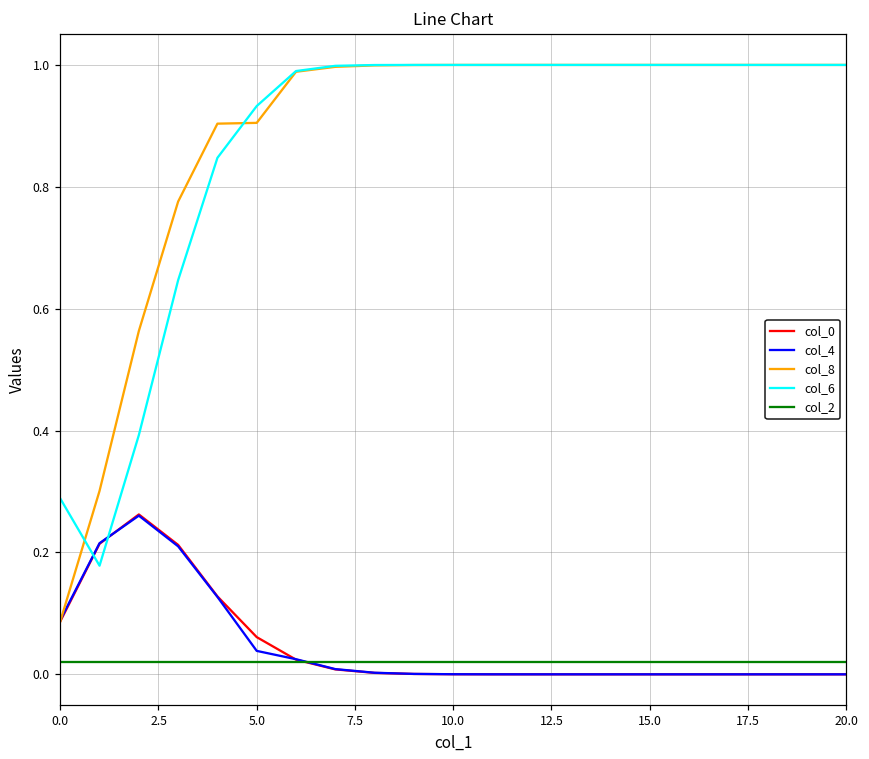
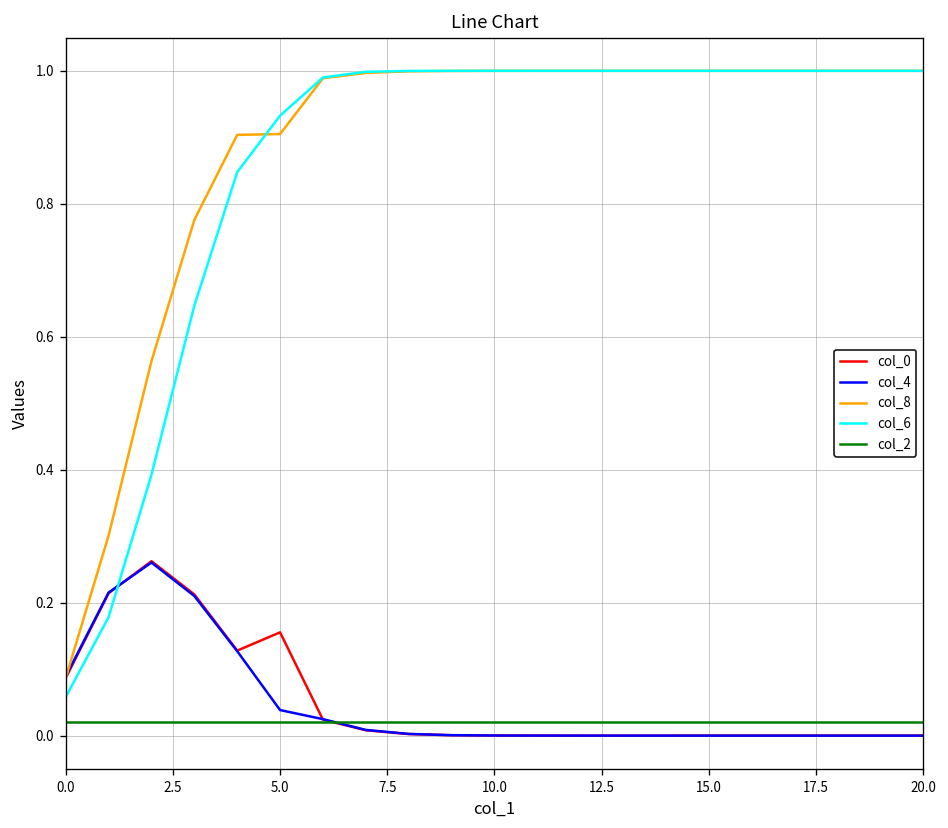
  {
    "col_0": {
-     "5.0": 0.06
+     "5.0": 0.16
    },
    "col_4": {
      "5.0": 0.04
    },
    "col_8": {
      "5.0": 0.90
    },
    "col_6": {
-     "0.0": 0.29,
+     "0.0": 0.06,
      "5.0": 0.93
    },
    "col_2": {
      "0.0": 0.02,
      "5.0": 0.02,
      "10.0": 0.02,
      "15.0": 0.02,
      "20.0": 0.02
    }
  }
